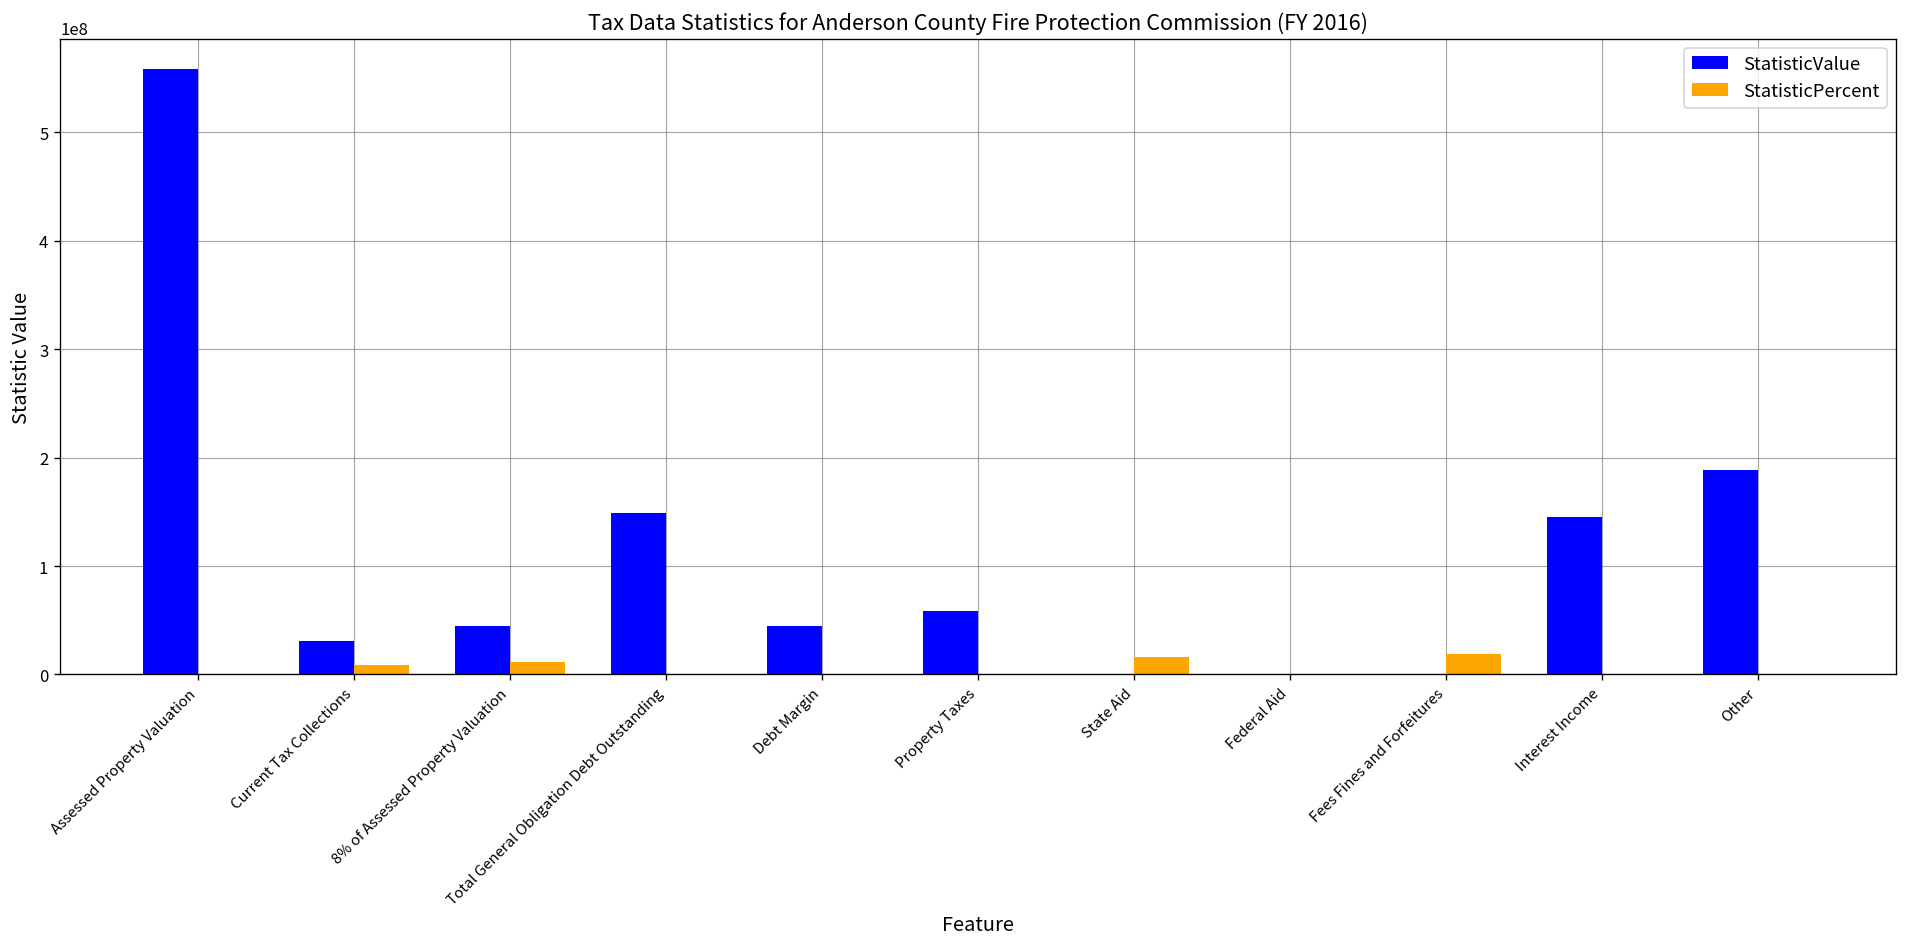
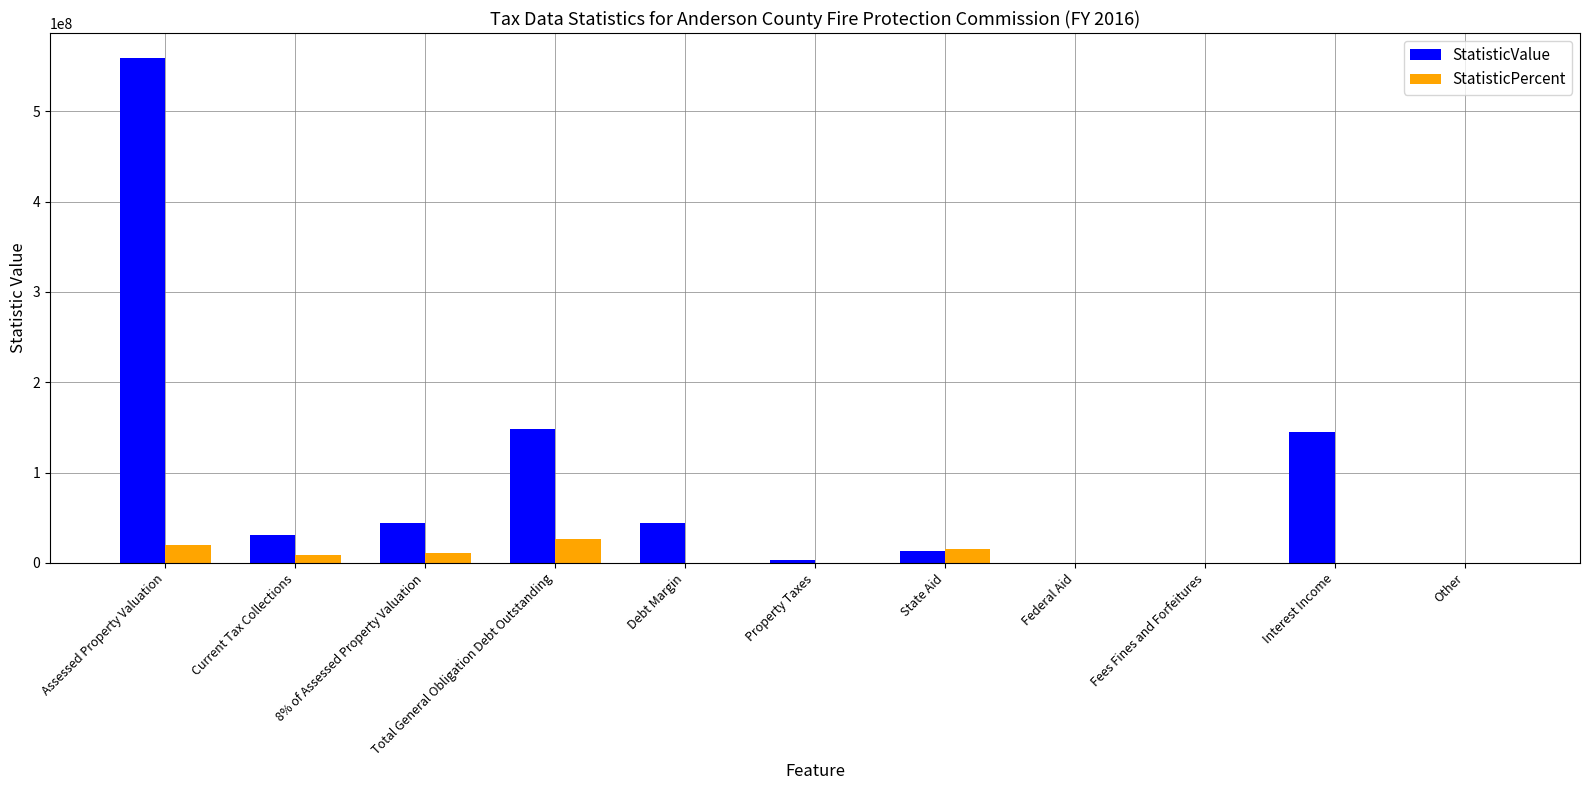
  {
    "StatisticValue": {
      "Assessed Property Valuation": 560000000,
      "Current Tax Collections": 30000000,
      "8% of Assessed Property Valuation": 40000000,
      "Total General Obligation Debt Outstanding": 150000000,
      "Debt Margin": 40000000,
-     "Property Taxes": 60000000,
-     "State Aid": 0,
+     "Property Taxes": 0,
+     "State Aid": 10000000,
      "Federal Aid": 0,
      "Fees Fines and Forfeitures": 0,
      "Interest Income": 150000000,
-     "Other": 190000000
+     "Other": 0
    },
    "StatisticPercent": {
-     "Assessed Property Valuation": 0,
+     "Assessed Property Valuation": 20000000,
      "Current Tax Collections": 10000000,
      "8% of Assessed Property Valuation": 10000000,
-     "Total General Obligation Debt Outstanding": 0,
+     "Total General Obligation Debt Outstanding": 30000000,
      "Debt Margin": 0,
      "State Aid": 20000000,
      "Federal Aid": 0,
-     "Fees Fines and Forfeitures": 20000000
+     "Fees Fines and Forfeitures": 0
    }
  }
